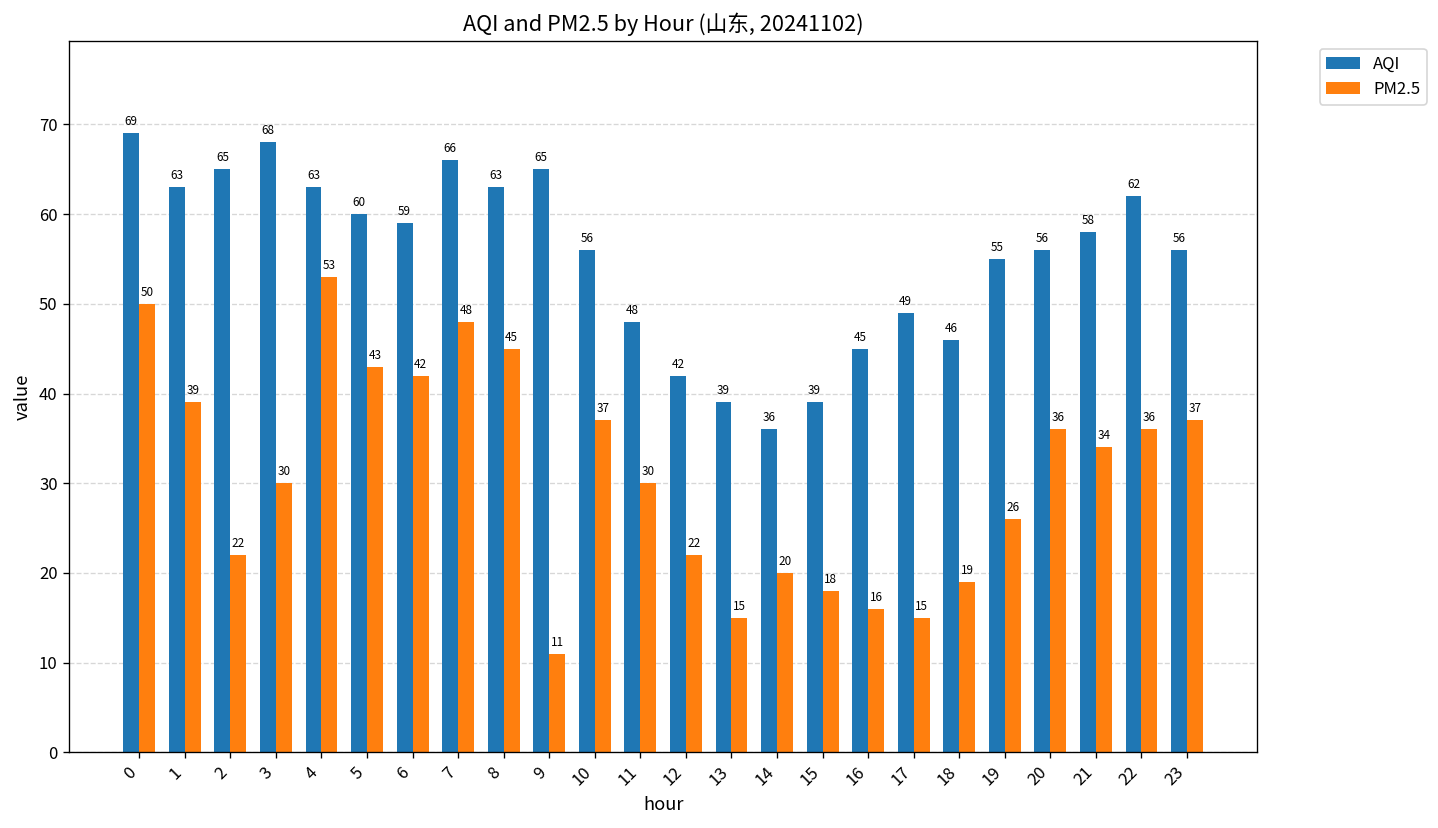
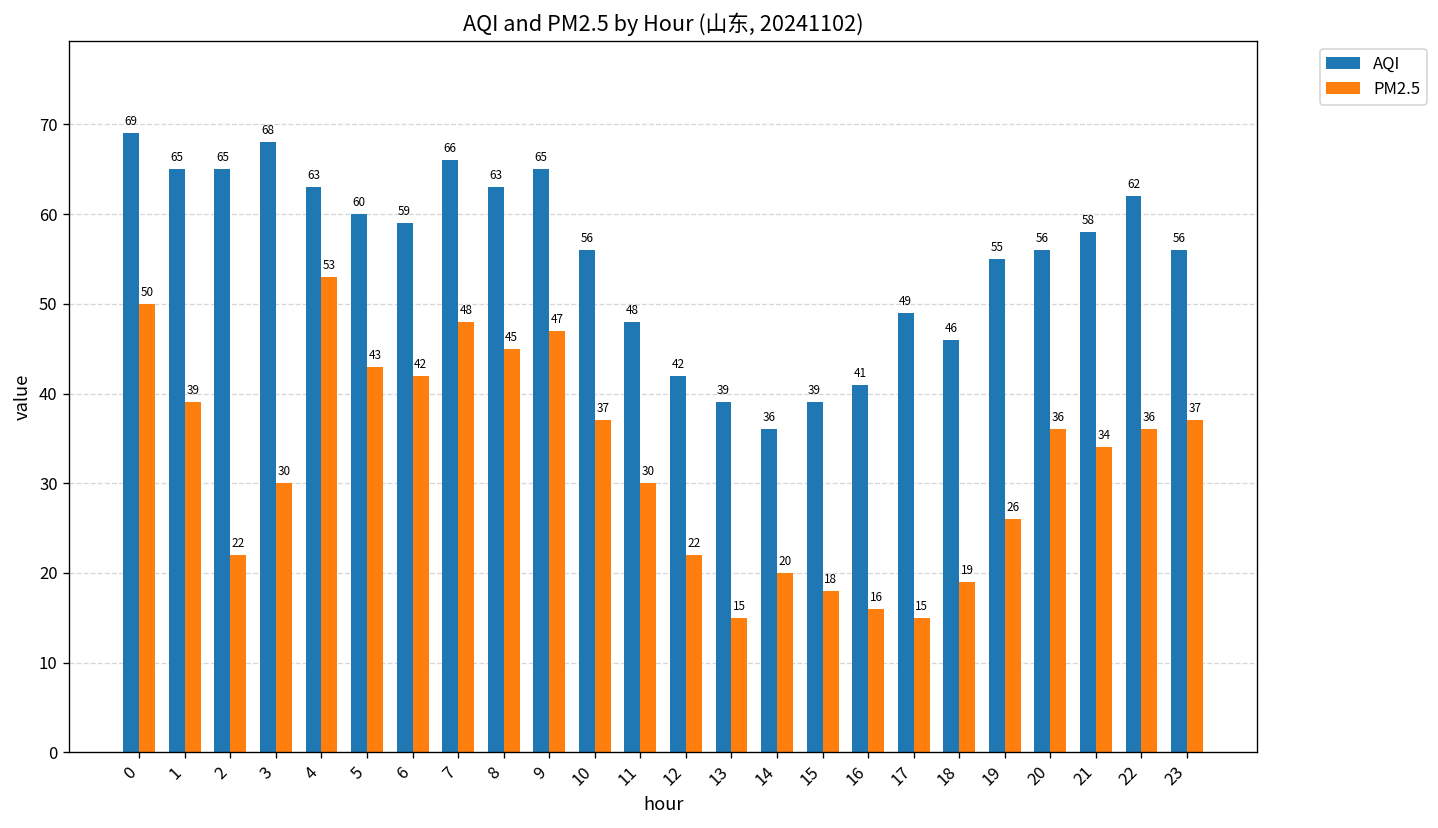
  {
    "AQI": {
      "0": 69,
-     "1": 63,
+     "1": 65,
      "2": 65,
      "3": 68,
      "4": 63,
      "5": 60,
      "6": 59,
      "7": 66,
      "8": 63,
      "9": 65,
      "10": 56,
      "11": 48,
      "12": 42,
      "13": 39,
      "14": 36,
      "15": 39,
-     "16": 45,
+     "16": 41,
      "17": 49,
      "18": 46,
      "19": 55,
      "20": 56,
      "21": 58,
      "22": 62,
      "23": 56
    },
    "PM2.5": {
      "0": 50,
      "1": 39,
      "2": 22,
      "3": 30,
      "4": 53,
      "5": 43,
      "6": 42,
      "7": 48,
      "8": 45,
-     "9": 11,
+     "9": 47,
      "10": 37,
      "11": 30,
      "12": 22,
      "13": 15,
      "14": 20,
      "15": 18,
      "16": 16,
      "17": 15,
      "18": 19,
      "19": 26,
      "20": 36,
      "21": 34,
      "22": 36,
      "23": 37
    }
  }
